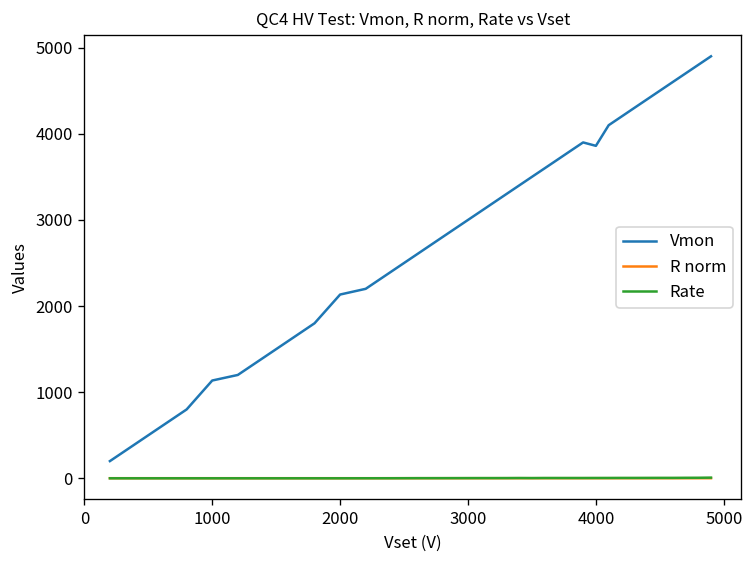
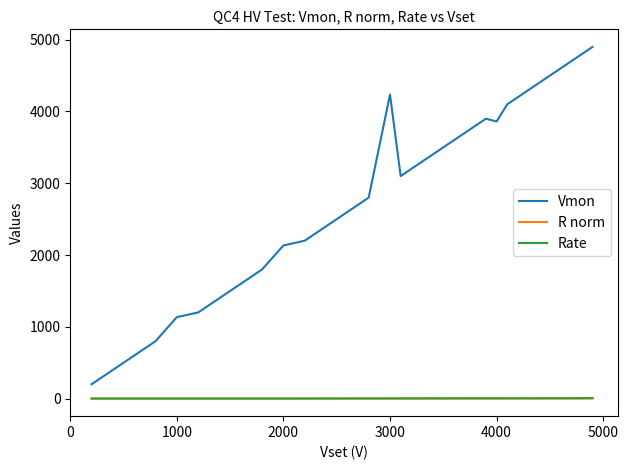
  {
    "Vmon": {
      "1000": 1100,
      "2000": 2100,
-     "3000": 3000,
+     "3000": 4200,
      "4000": 3900
    }
  }
